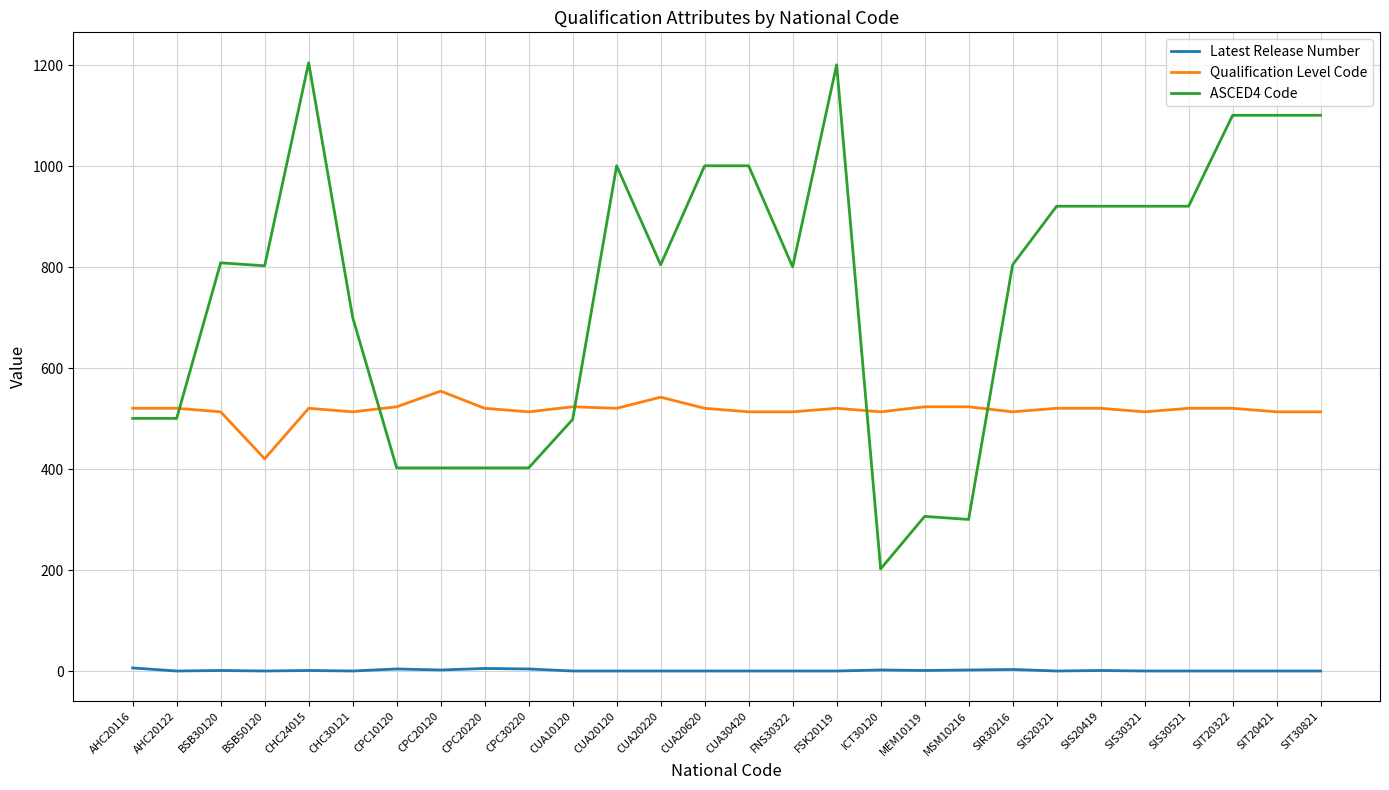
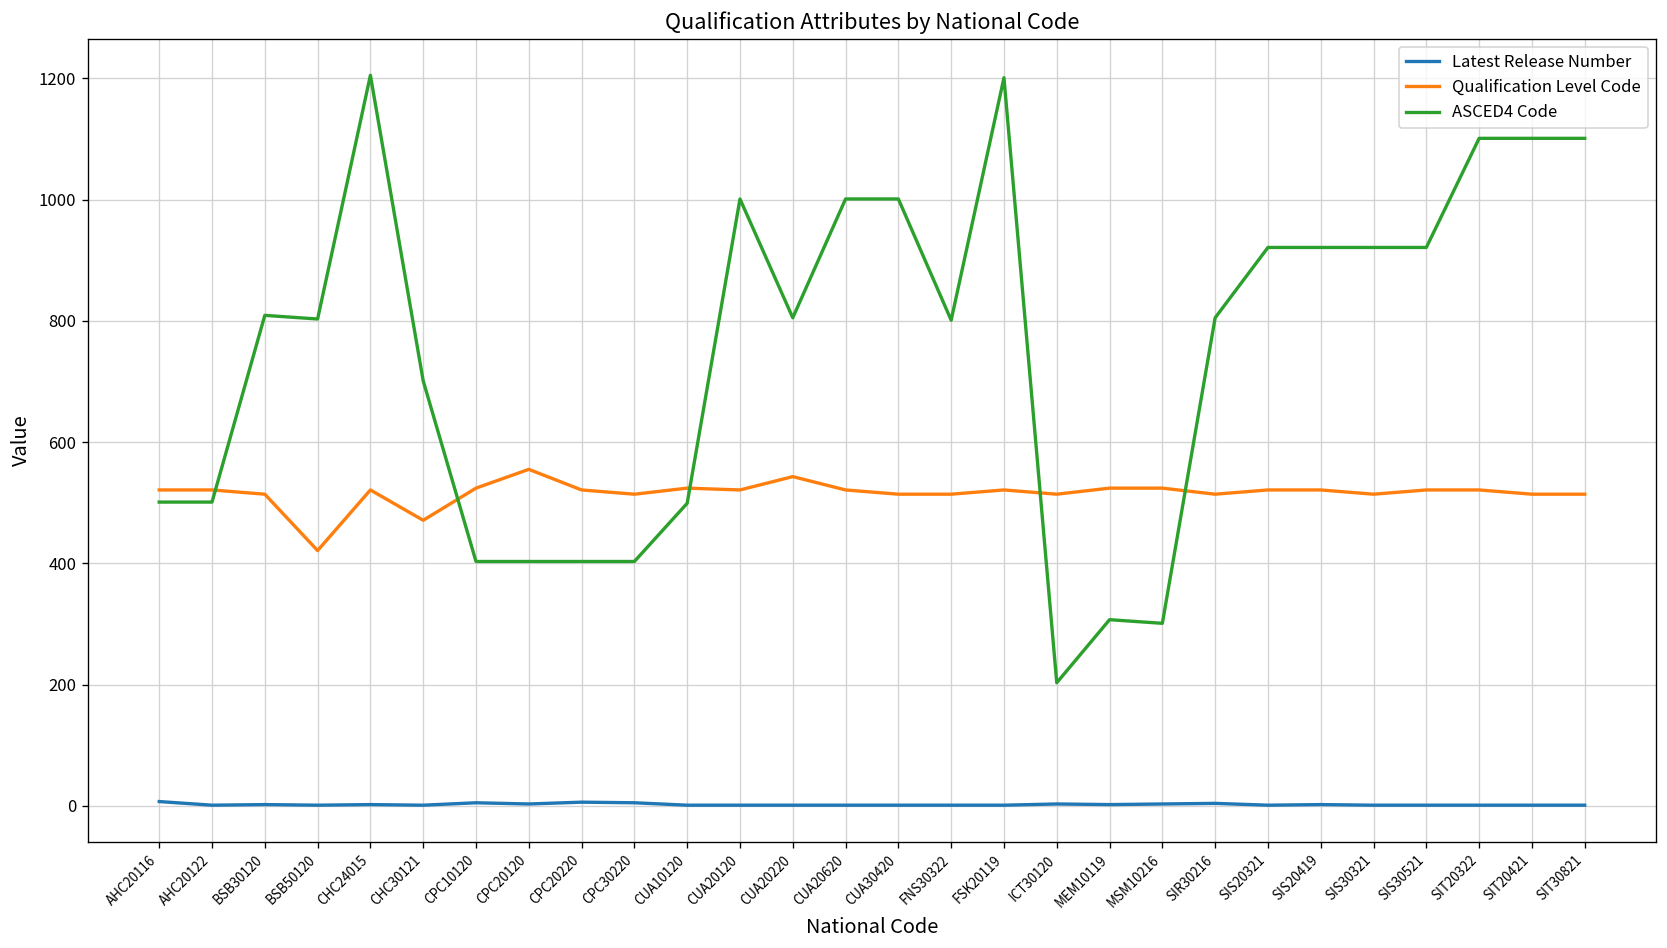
  {
    "Latest Release Number": {
      "AHC20116": 10,
      "AHC20122": 0,
      "BSB30120": 0,
      "BSB50120": 0,
      "CHC24015": 0,
      "CHC30121": 0,
      "CPC10120": 10,
      "CPC20120": 0,
      "CPC20220": 10,
      "CPC30220": 10,
      "CUA10120": 0,
      "CUA20120": 0,
      "CUA20220": 0,
      "CUA20620": 0,
      "CUA30420": 0,
      "FNS30322": 0,
      "FSK20119": 0,
      "ICT30120": 0,
      "MEM10119": 0,
      "MSM10216": 0,
      "SIR30216": 0,
      "SIS20321": 0,
      "SIS20419": 0,
      "SIS30321": 0,
      "SIS30521": 0,
      "SIT20322": 0,
      "SIT20421": 0,
      "SIT30821": 0
    },
    "Qualification Level Code": {
      "AHC20116": 520,
      "AHC20122": 520,
      "BSB30120": 510,
      "BSB50120": 420,
      "CHC24015": 520,
-     "CHC30121": 510,
+     "CHC30121": 470,
      "CPC10120": 520,
      "CPC20120": 560,
      "CPC20220": 520,
      "CPC30220": 510,
      "CUA10120": 520,
      "CUA20120": 520,
      "CUA20220": 540,
      "CUA20620": 520,
      "CUA30420": 510,
      "FNS30322": 510,
      "FSK20119": 520,
      "ICT30120": 510,
      "MEM10119": 520,
      "MSM10216": 520,
      "SIR30216": 510,
      "SIS20321": 520,
      "SIS20419": 520,
      "SIS30321": 510,
      "SIS30521": 520,
      "SIT20322": 520,
      "SIT20421": 510,
      "SIT30821": 510
    },
    "ASCED4 Code": {
      "AHC20116": 500,
      "AHC20122": 500,
      "BSB30120": 810,
      "BSB50120": 800,
      "CHC24015": 1210,
      "CHC30121": 700,
      "CPC10120": 400,
      "CPC20120": 400,
      "CPC20220": 400,
      "CPC30220": 400,
      "CUA10120": 500,
      "CUA20120": 1000,
      "CUA20220": 810,
      "CUA20620": 1000,
      "CUA30420": 1000,
      "FNS30322": 800,
      "FSK20119": 1200,
      "ICT30120": 200,
      "MEM10119": 310,
      "MSM10216": 300,
      "SIR30216": 810,
      "SIS20321": 920,
      "SIS20419": 920,
      "SIS30321": 920,
      "SIS30521": 920,
      "SIT20322": 1100,
      "SIT20421": 1100,
      "SIT30821": 1100
    }
  }
